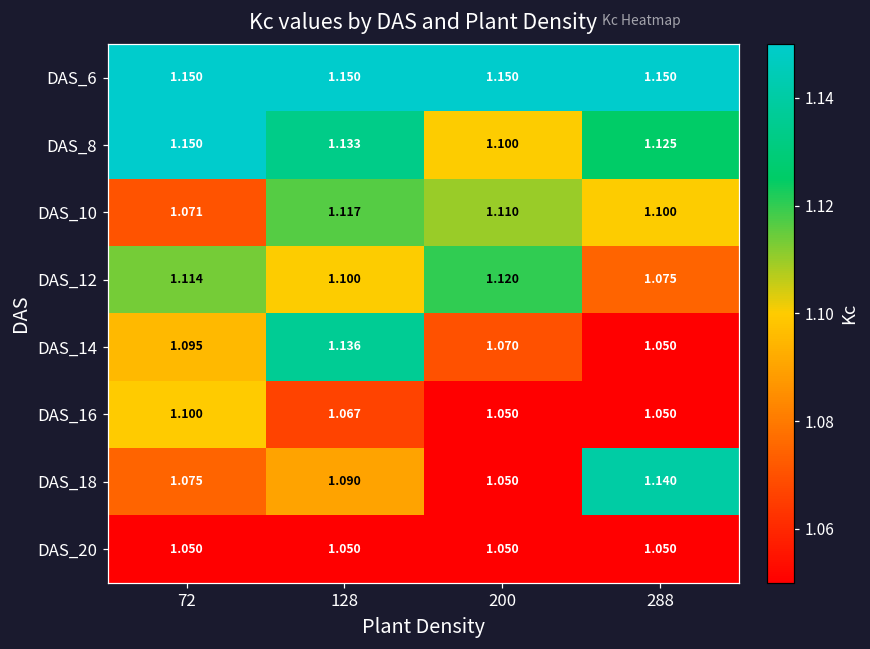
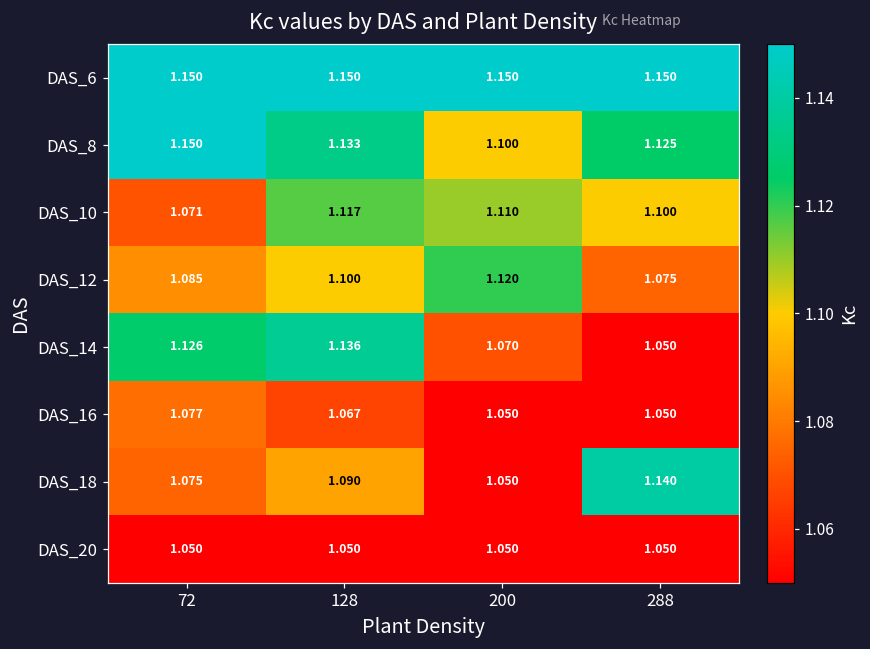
  {
    "DAS_6": {
      "72": 1.150,
      "128": 1.150,
      "200": 1.150,
      "288": 1.150
    },
    "DAS_8": {
      "72": 1.150,
      "128": 1.133,
      "200": 1.100,
      "288": 1.125
    },
    "DAS_10": {
      "72": 1.071,
      "128": 1.117,
      "200": 1.110,
      "288": 1.100
    },
    "DAS_12": {
-     "72": 1.114,
+     "72": 1.085,
      "128": 1.100,
      "200": 1.120,
      "288": 1.075
    },
    "DAS_14": {
-     "72": 1.095,
+     "72": 1.126,
      "128": 1.136,
      "200": 1.070,
      "288": 1.050
    },
    "DAS_16": {
-     "72": 1.100,
+     "72": 1.077,
      "128": 1.067,
      "200": 1.050,
      "288": 1.050
    },
    "DAS_18": {
      "72": 1.075,
      "128": 1.090,
      "200": 1.050,
      "288": 1.140
    },
    "DAS_20": {
      "72": 1.050,
      "128": 1.050,
      "200": 1.050,
      "288": 1.050
    }
  }
